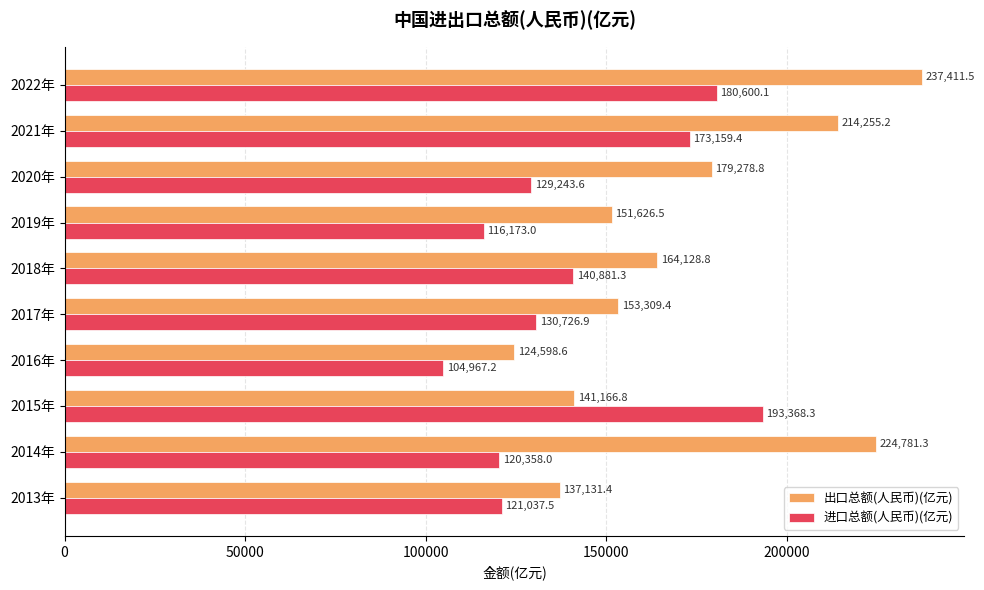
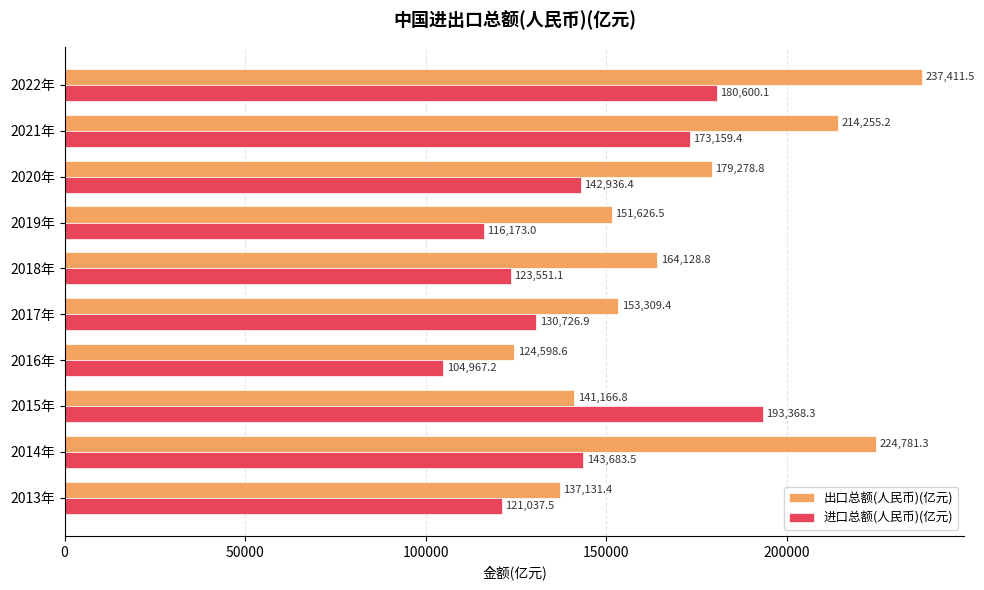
  {
    "出口总额(人民币)(亿元)": {
      "2022年": "237,411.5",
      "2021年": "214,255.2",
      "2020年": "179,278.8",
      "2019年": "151,626.5",
      "2018年": "164,128.8",
      "2017年": "153,309.4",
      "2016年": "124,598.6",
      "2015年": "141,166.8",
      "2014年": "224,781.3",
      "2013年": "137,131.4"
    },
    "进口总额(人民币)(亿元)": {
      "2022年": "180,600.1",
      "2021年": "173,159.4",
-     "2020年": "129,243.6",
+     "2020年": "142,936.4",
      "2019年": "116,173.0",
-     "2018年": "140,881.3",
+     "2018年": "123,551.1",
      "2017年": "130,726.9",
      "2016年": "104,967.2",
      "2015年": "193,368.3",
-     "2014年": "120,358.0",
+     "2014年": "143,683.5",
      "2013年": "121,037.5"
    }
  }
